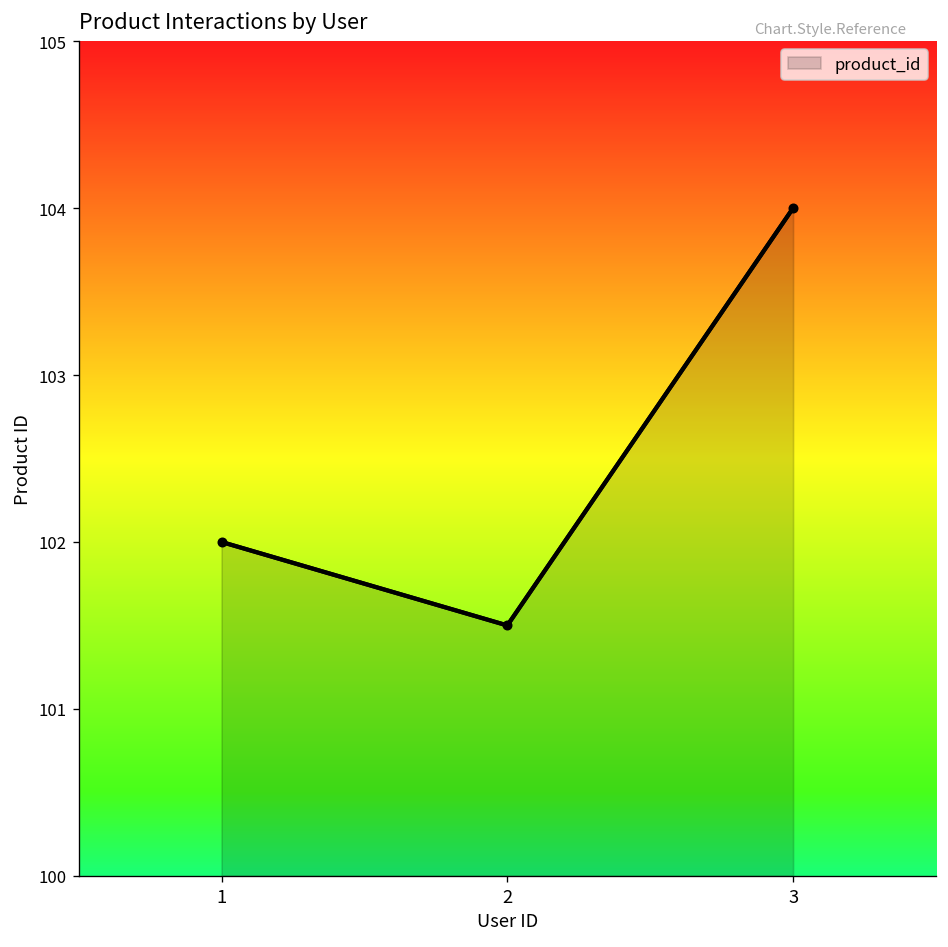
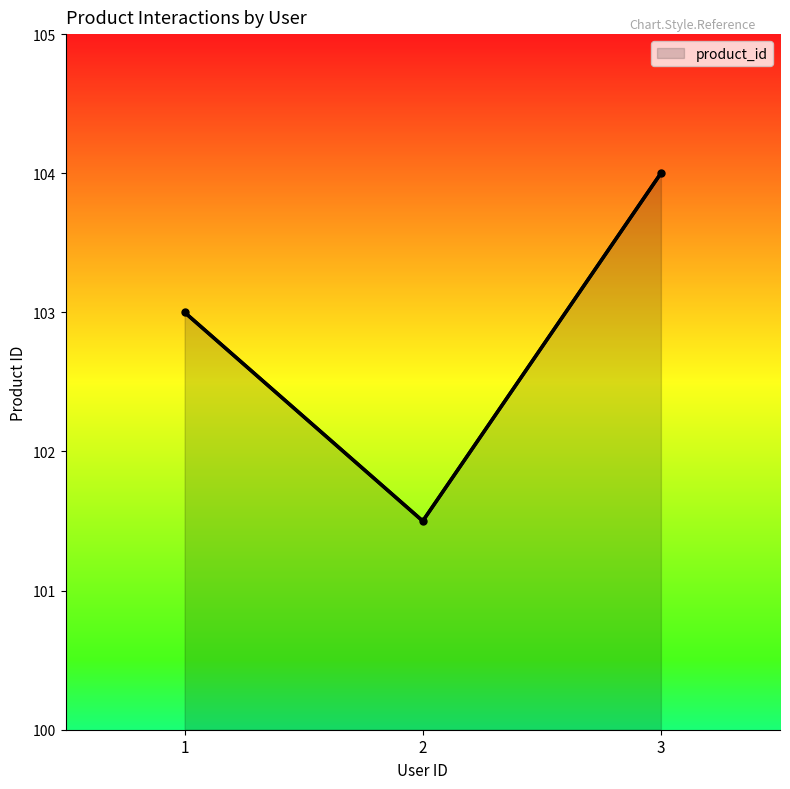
  {
-   "1": 102,
+   "1": 103,
    "2": 101.50,
    "3": 104
  }
